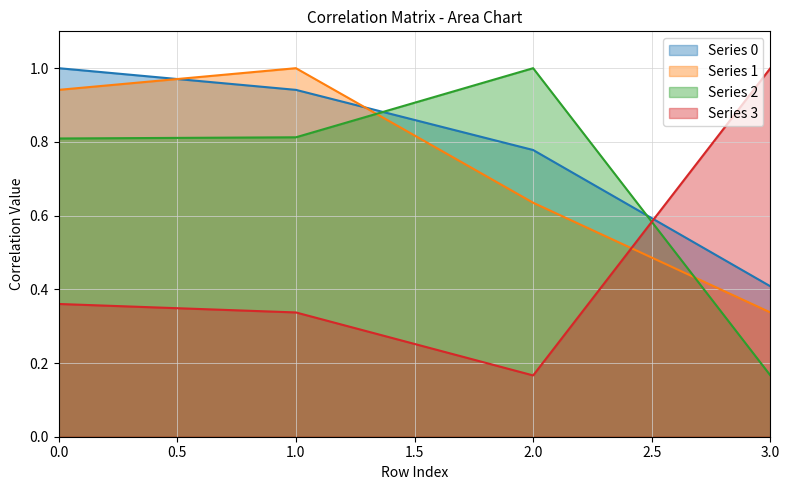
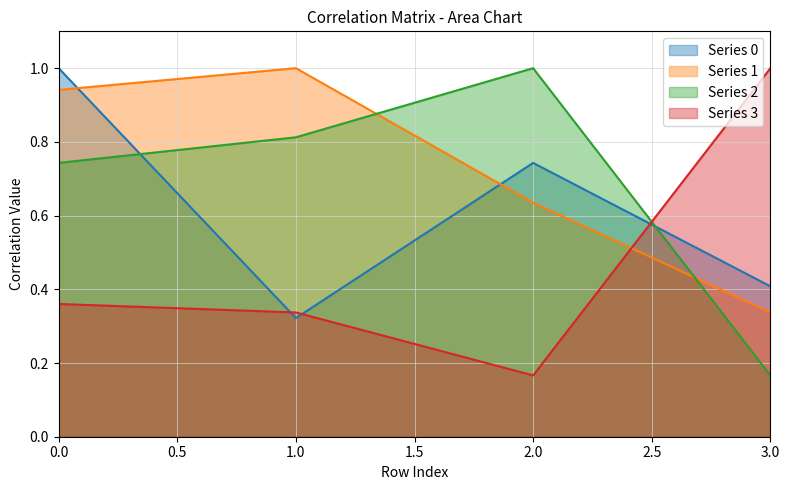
  {
    "Series 0": {
      "0.0": 1.00,
-     "1.0": 0.94,
-     "2.0": 0.78,
+     "1.0": 0.32,
+     "2.0": 0.74,
      "3.0": 0.41
    },
    "Series 2": {
-     "0.0": 0.81,
+     "0.0": 0.74,
      "1.0": 0.81,
      "2.0": 1.00,
      "3.0": 0.17
    }
  }
